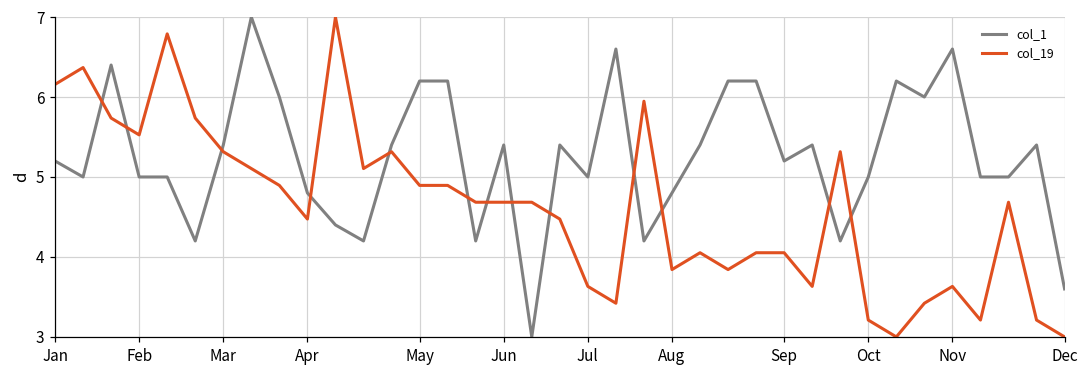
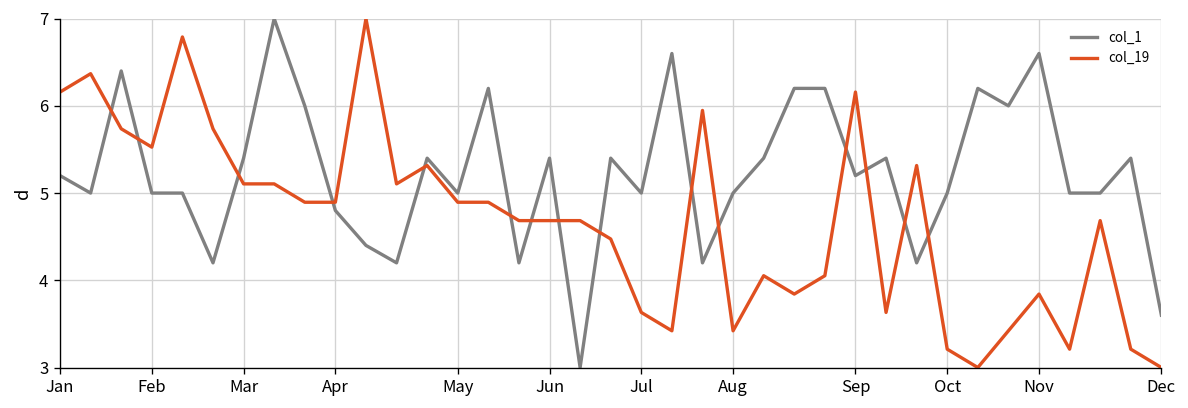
  {
    "col_1": {
      "Jan": 5.2,
      "Feb": 5.0,
      "Mar": 5.4,
      "Apr": 4.8,
-     "May": 6.2,
+     "May": 5.0,
      "Jun": 5.4,
      "Jul": 5.0,
-     "Aug": 4.8,
+     "Aug": 5.0,
      "Sep": 5.2,
      "Oct": 5.0,
      "Nov": 6.6,
      "Dec": 3.6
    },
    "col_19": {
      "Jan": 6.2,
      "Feb": 5.5,
-     "Mar": 5.3,
-     "Apr": 4.5,
+     "Mar": 5.1,
+     "Apr": 4.9,
      "May": 4.9,
      "Jun": 4.7,
      "Jul": 3.6,
-     "Aug": 3.8,
-     "Sep": 4.1,
+     "Aug": 3.4,
+     "Sep": 6.2,
      "Oct": 3.2,
-     "Nov": 3.6,
+     "Nov": 3.8,
      "Dec": 3.0
    }
  }
